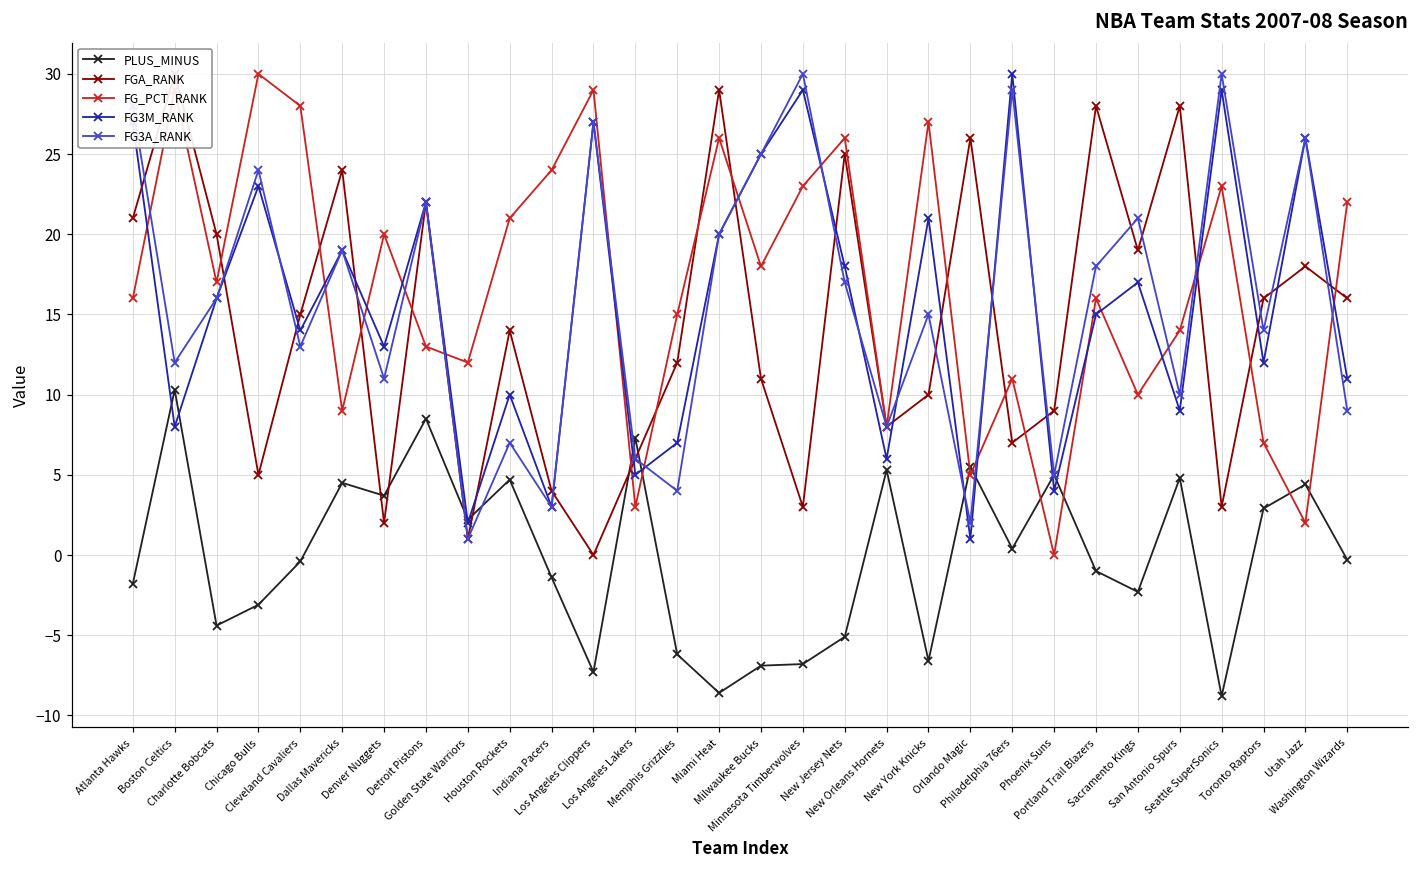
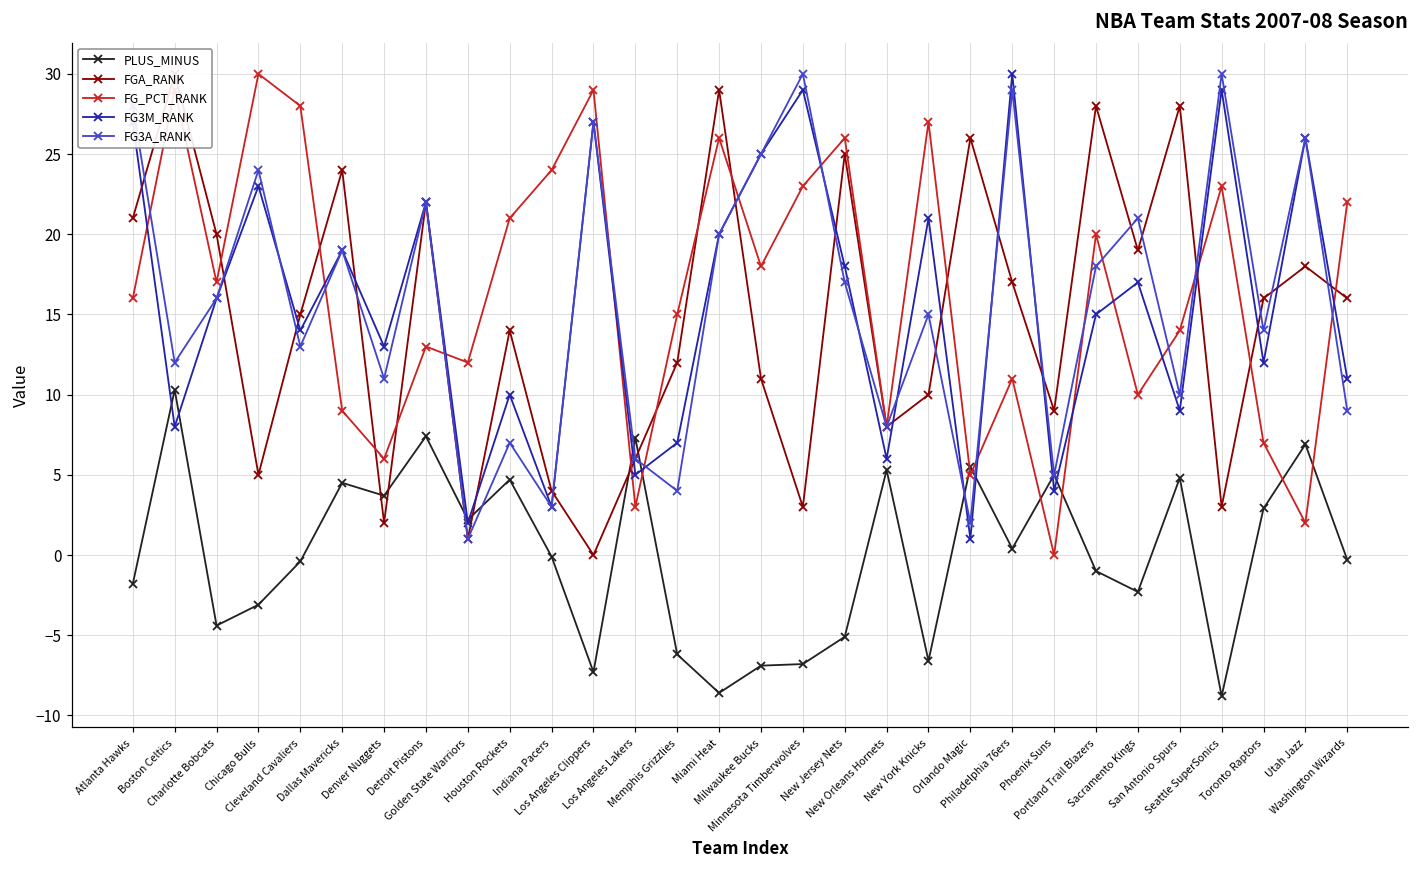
  {
    "PLUS_MINUS": {
      "Atlanta Hawks": -1.8,
      "Boston Celtics": 10.3,
      "Charlotte Bobcats": -4.4,
      "Chicago Bulls": -3.1,
      "Cleveland Cavaliers": -0.4,
      "Dallas Mavericks": 4.5,
      "Denver Nuggets": 3.7,
-     "Detroit Pistons": 8.5,
+     "Detroit Pistons": 7.4,
      "Golden State Warriors": 2.2,
      "Houston Rockets": 4.7,
-     "Indiana Pacers": -1.4,
+     "Indiana Pacers": -0.1,
      "Los Angeles Clippers": -7.3,
      "Los Angeles Lakers": 7.3,
      "Memphis Grizzlies": -6.2,
      "Miami Heat": -8.6,
      "Milwaukee Bucks": -6.9,
      "Minnesota Timberwolves": -6.8,
      "New Jersey Nets": -5.1,
      "New Orleans Hornets": 5.3,
      "New York Knicks": -6.6,
      "Orlando Magic": 5.5,
      "Philadelphia 76ers": 0.4,
      "Portland Trail Blazers": -1.0,
      "Sacramento Kings": -2.3,
      "San Antonio Spurs": 4.8,
      "Seattle SuperSonics": -8.8,
      "Toronto Raptors": 2.9,
-     "Utah Jazz": 4.4,
+     "Utah Jazz": 6.9,
      "Washington Wizards": -0.3
    },
    "FGA_RANK": {
      "Atlanta Hawks": 21,
      "Charlotte Bobcats": 20,
      "Chicago Bulls": 5,
      "Cleveland Cavaliers": 15,
      "Dallas Mavericks": 24,
      "Denver Nuggets": 2,
      "Houston Rockets": 14,
      "Indiana Pacers": 4,
      "Los Angeles Clippers": 0,
      "Memphis Grizzlies": 12,
      "Miami Heat": 29,
      "Milwaukee Bucks": 11,
      "Minnesota Timberwolves": 3,
      "New Jersey Nets": 25,
      "New York Knicks": 10,
      "Orlando Magic": 26,
-     "Philadelphia 76ers": 7,
+     "Philadelphia 76ers": 17,
      "Phoenix Suns": 9,
      "Portland Trail Blazers": 28,
      "Sacramento Kings": 19,
      "San Antonio Spurs": 28,
      "Seattle SuperSonics": 3,
      "Toronto Raptors": 16,
      "Utah Jazz": 18,
      "Washington Wizards": 16
    },
    "FG_PCT_RANK": {
      "Atlanta Hawks": 16,
      "Charlotte Bobcats": 17,
      "Chicago Bulls": 30,
      "Cleveland Cavaliers": 28,
      "Dallas Mavericks": 9,
-     "Denver Nuggets": 20,
+     "Denver Nuggets": 6,
      "Detroit Pistons": 13,
      "Golden State Warriors": 12,
      "Houston Rockets": 21,
      "Indiana Pacers": 24,
      "Los Angeles Clippers": 29,
      "Los Angeles Lakers": 3,
      "Memphis Grizzlies": 15,
      "Miami Heat": 26,
      "Milwaukee Bucks": 18,
      "Minnesota Timberwolves": 23,
      "New Jersey Nets": 26,
      "New York Knicks": 27,
      "Orlando Magic": 5,
      "Philadelphia 76ers": 11,
      "Phoenix Suns": 0,
-     "Portland Trail Blazers": 16,
+     "Portland Trail Blazers": 20,
      "Sacramento Kings": 10,
      "San Antonio Spurs": 14,
      "Seattle SuperSonics": 23,
      "Toronto Raptors": 7,
      "Utah Jazz": 2,
      "Washington Wizards": 22
    }
  }
